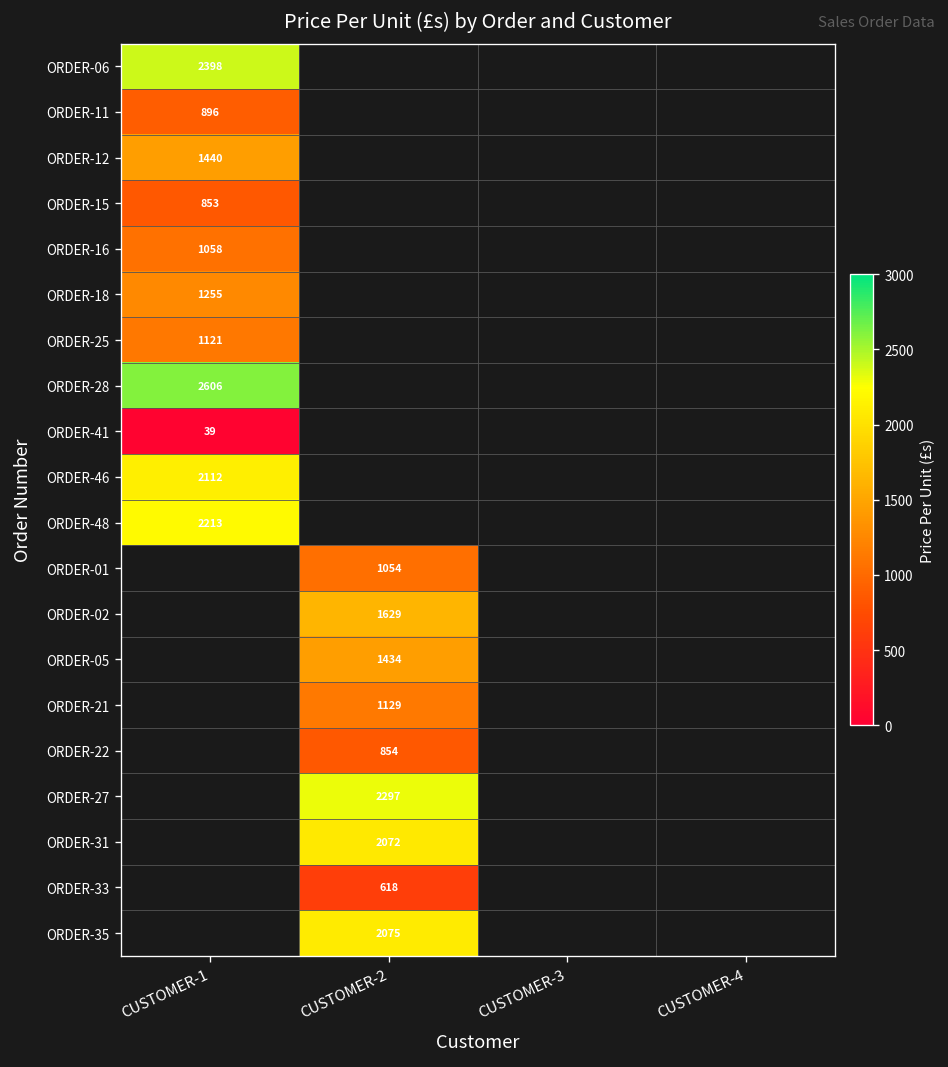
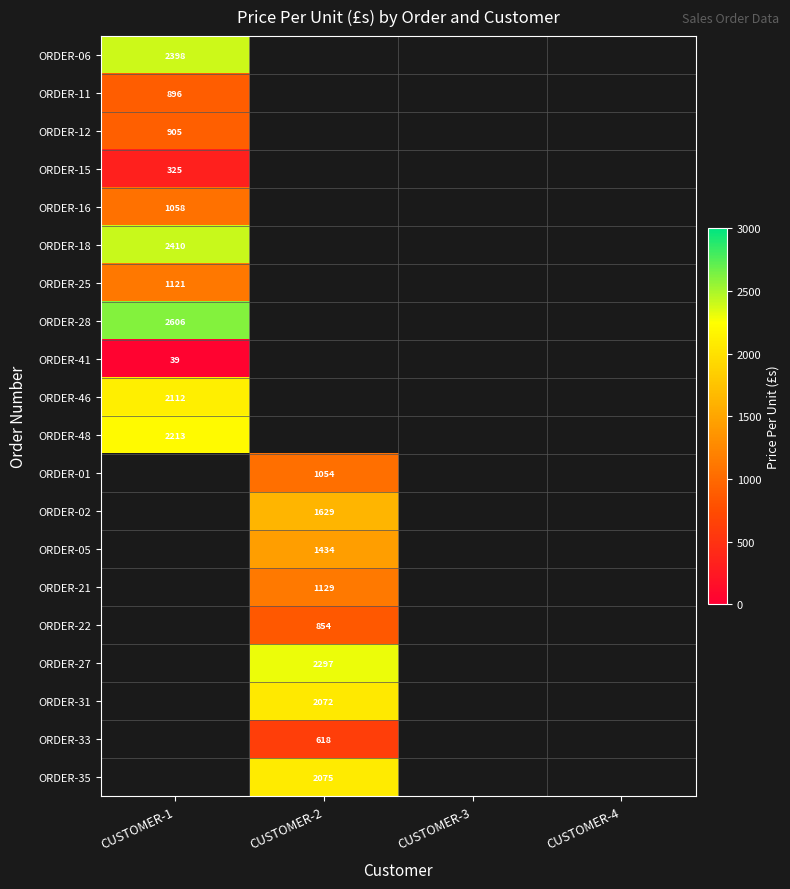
  {
    "ORDER-06": {
      "CUSTOMER-1": 2398
    },
    "ORDER-11": {
      "CUSTOMER-1": 896
    },
    "ORDER-12": {
-     "CUSTOMER-1": 1440
+     "CUSTOMER-1": 905
    },
    "ORDER-15": {
-     "CUSTOMER-1": 853
+     "CUSTOMER-1": 325
    },
    "ORDER-16": {
      "CUSTOMER-1": 1058
    },
    "ORDER-18": {
-     "CUSTOMER-1": 1255
+     "CUSTOMER-1": 2410
    },
    "ORDER-25": {
      "CUSTOMER-1": 1121
    },
    "ORDER-28": {
      "CUSTOMER-1": 2606
    },
    "ORDER-41": {
      "CUSTOMER-1": 39
    },
    "ORDER-46": {
      "CUSTOMER-1": 2112
    },
    "ORDER-48": {
      "CUSTOMER-1": 2213
    },
    "ORDER-01": {
      "CUSTOMER-2": 1054
    },
    "ORDER-02": {
      "CUSTOMER-2": 1629
    },
    "ORDER-05": {
      "CUSTOMER-2": 1434
    },
    "ORDER-21": {
      "CUSTOMER-2": 1129
    },
    "ORDER-22": {
      "CUSTOMER-2": 854
    },
    "ORDER-27": {
      "CUSTOMER-2": 2297
    },
    "ORDER-31": {
      "CUSTOMER-2": 2072
    },
    "ORDER-33": {
      "CUSTOMER-2": 618
    },
    "ORDER-35": {
      "CUSTOMER-2": 2075
    }
  }
